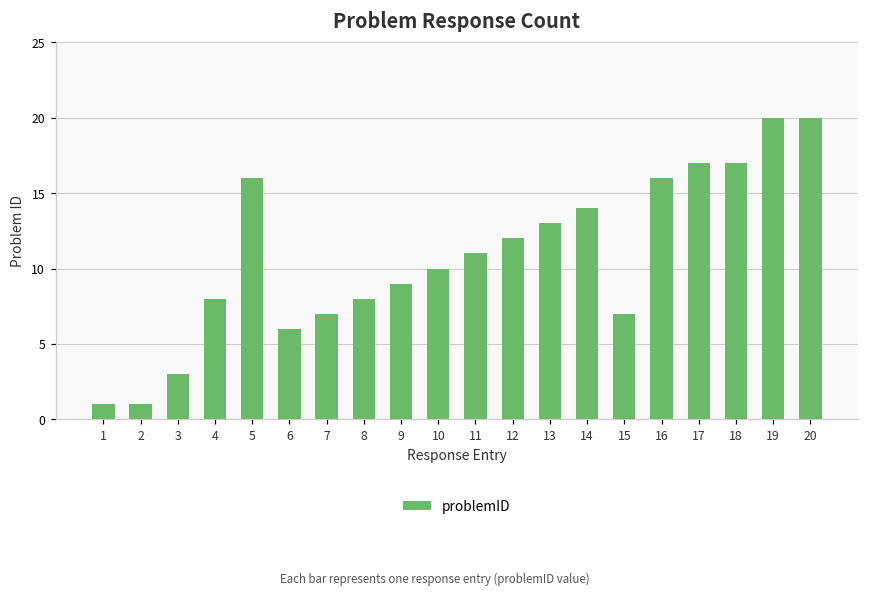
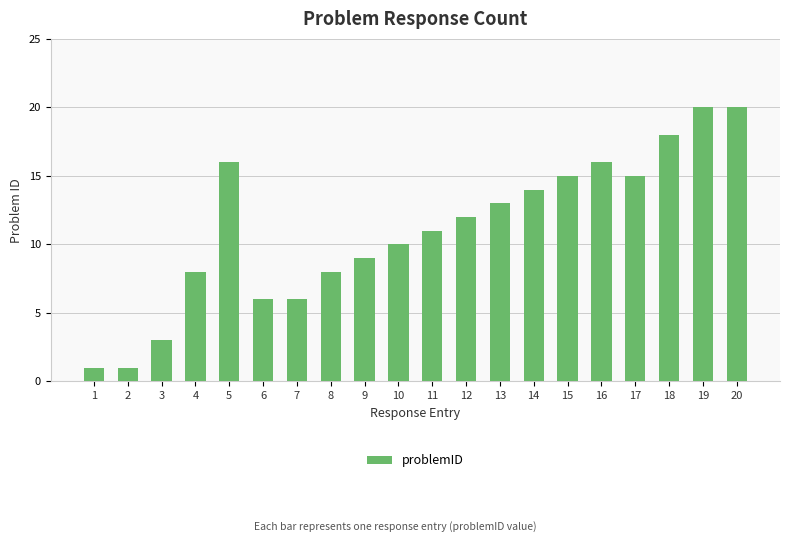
  {
    "1": 1,
    "2": 1,
    "3": 3,
    "4": 8,
    "5": 16,
    "6": 6,
-   "7": 7,
+   "7": 6,
    "8": 8,
    "9": 9,
    "10": 10,
    "11": 11,
    "12": 12,
    "13": 13,
    "14": 14,
-   "15": 7,
+   "15": 15,
    "16": 16,
-   "17": 17,
-   "18": 17,
+   "17": 15,
+   "18": 18,
    "19": 20,
    "20": 20
  }
